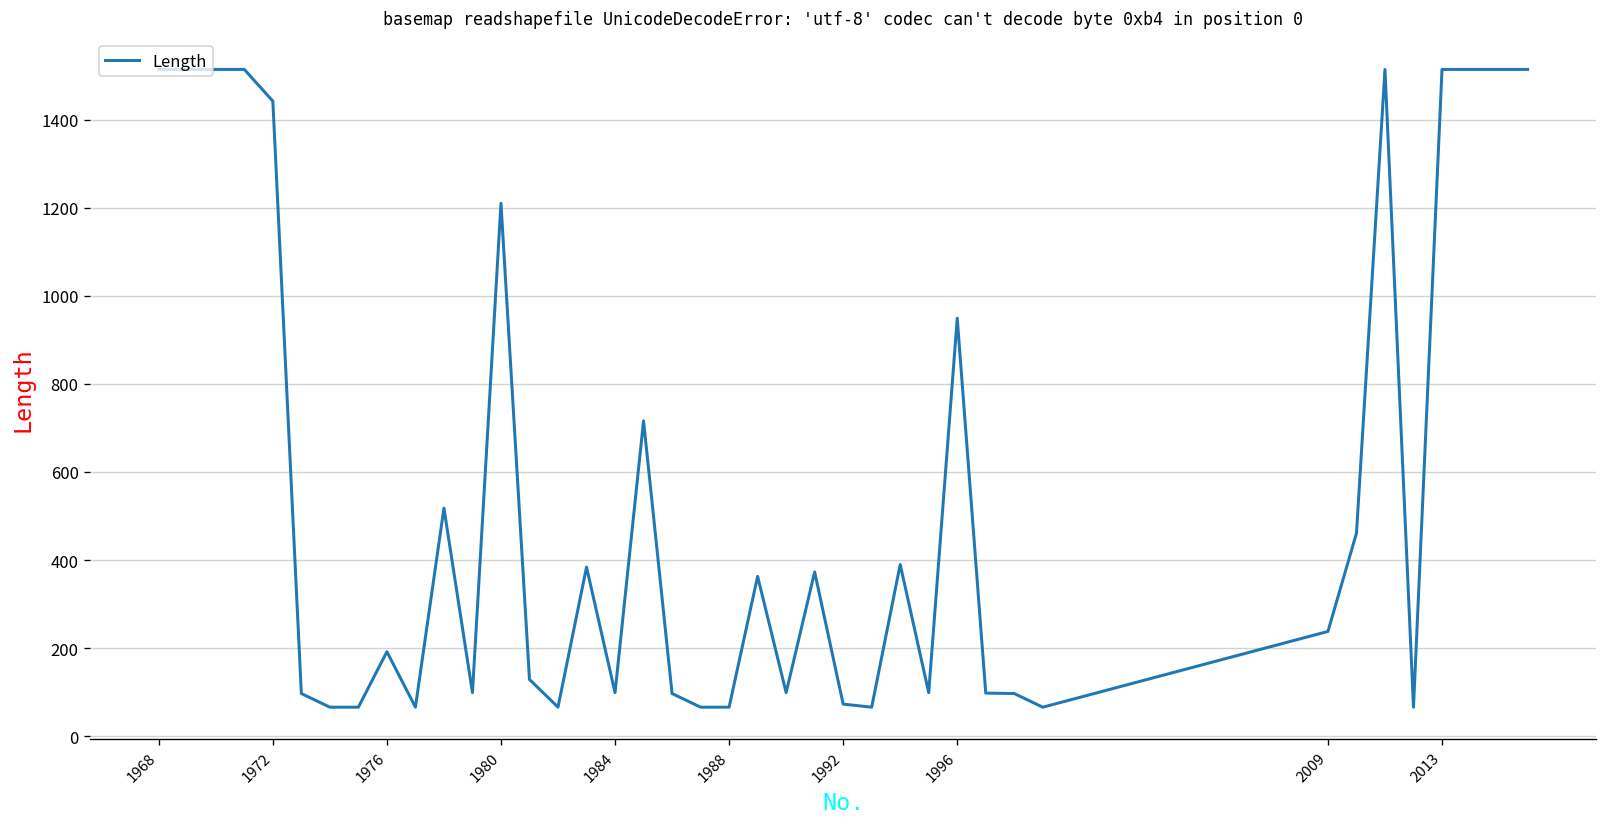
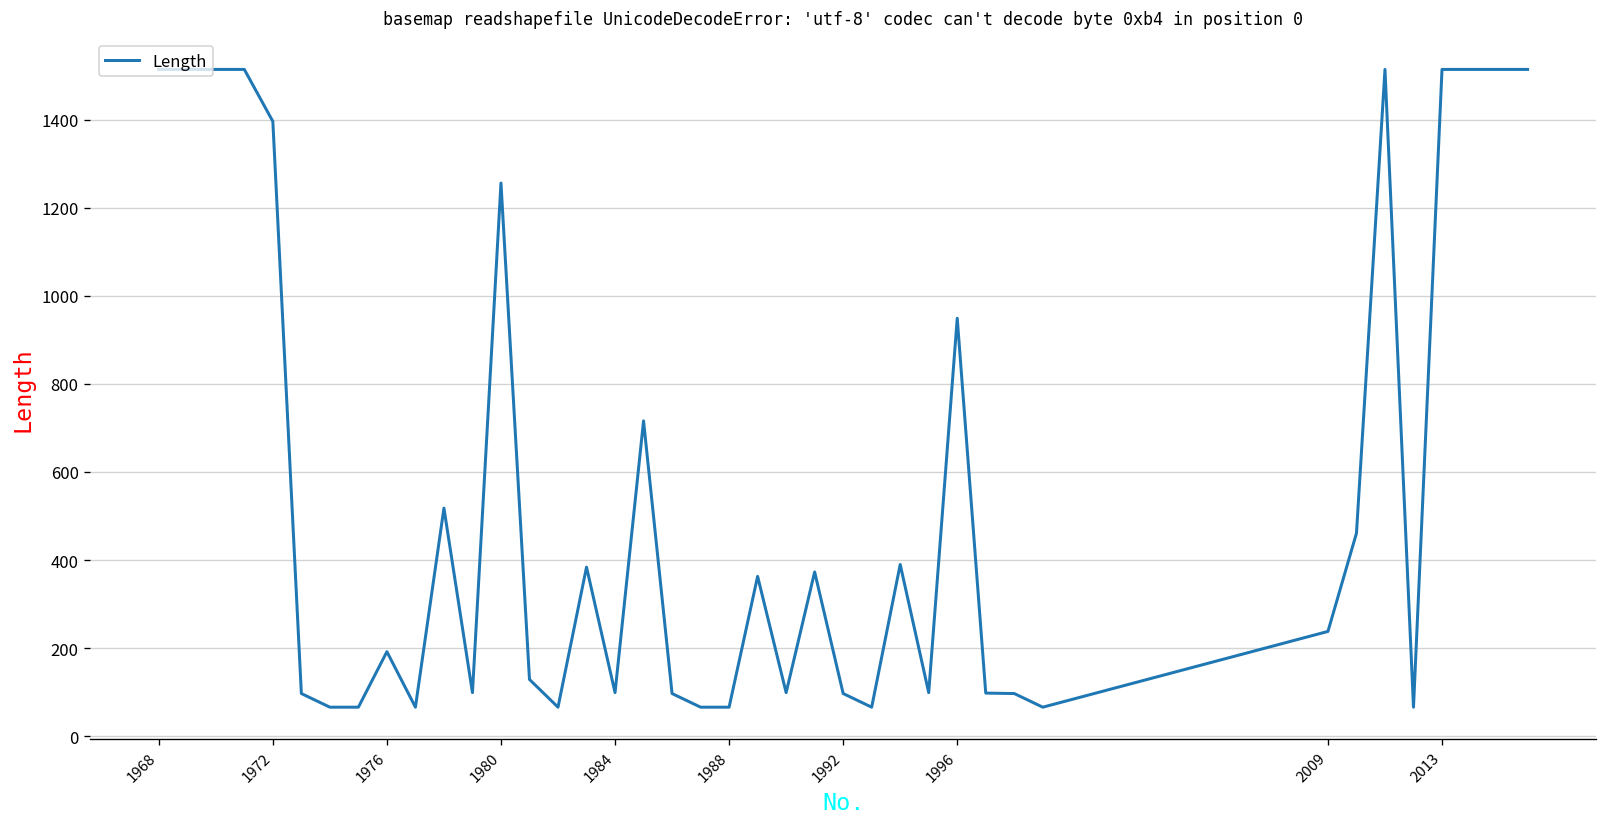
  {
-   "1972": 1440,
+   "1972": 1400,
    "1976": 190,
-   "1980": 1210,
+   "1980": 1260,
    "1984": 100,
    "1988": 70,
-   "1992": 70,
+   "1992": 100,
    "1996": 950,
    "2009": 240,
    "2013": 1510
  }
